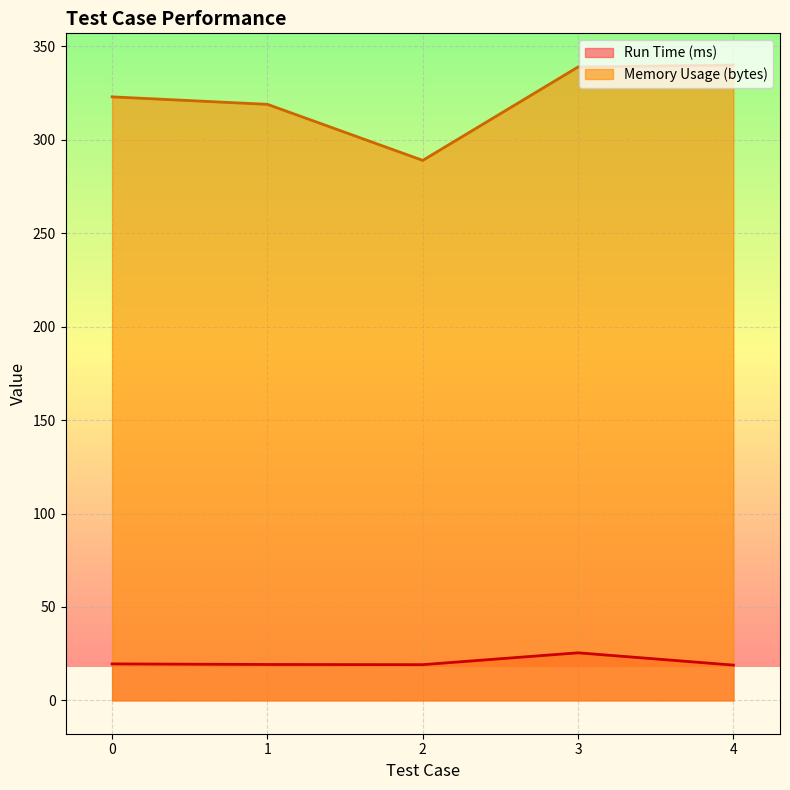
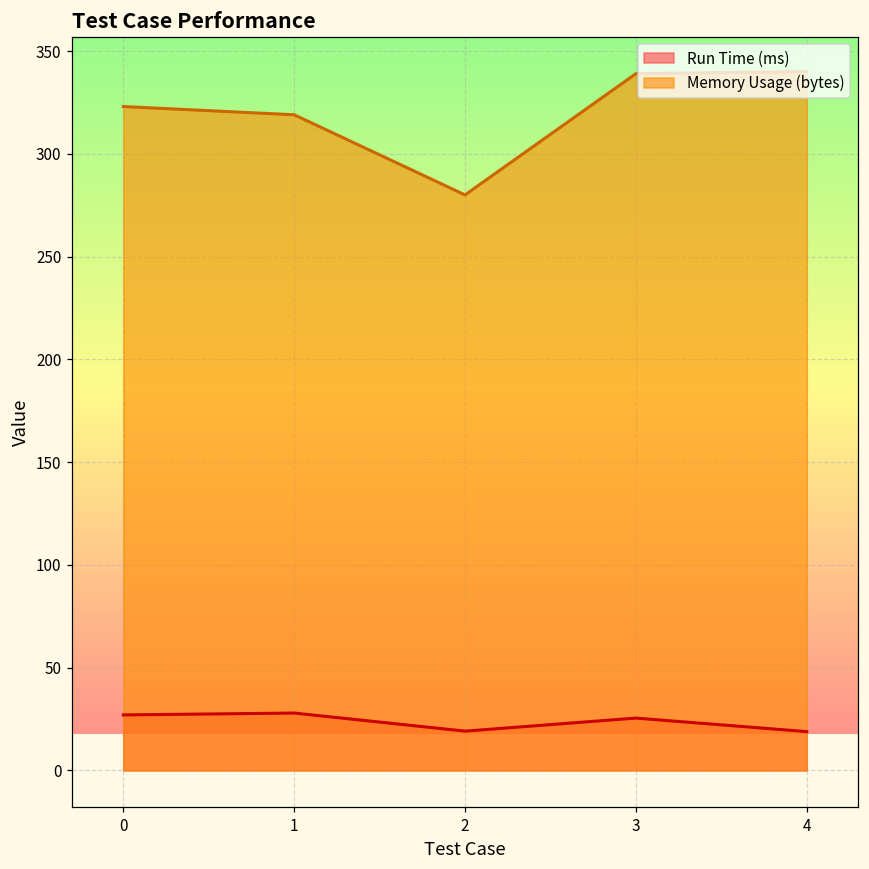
  {
    "Run Time (ms)": {
-     "0": 20,
-     "1": 19,
+     "0": 27,
+     "1": 28,
      "2": 19,
      "3": 25,
      "4": 19
    },
    "Memory Usage (bytes)": {
      "0": 323,
      "1": 319,
-     "2": 289,
+     "2": 280,
      "3": 339
    }
  }
